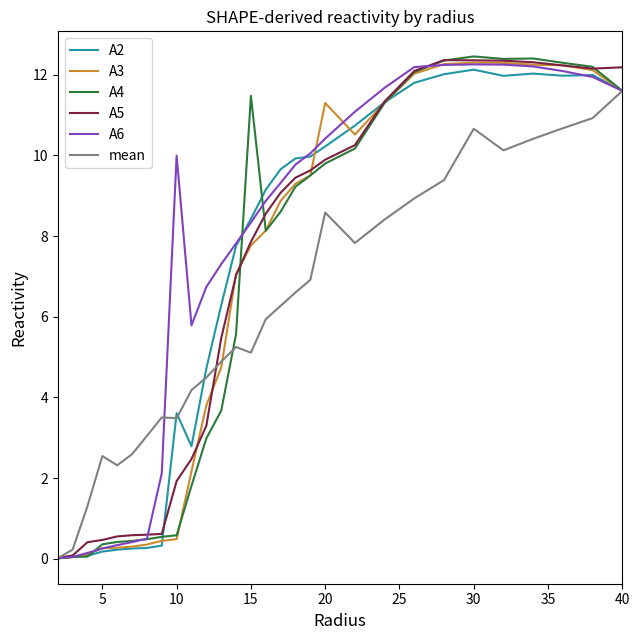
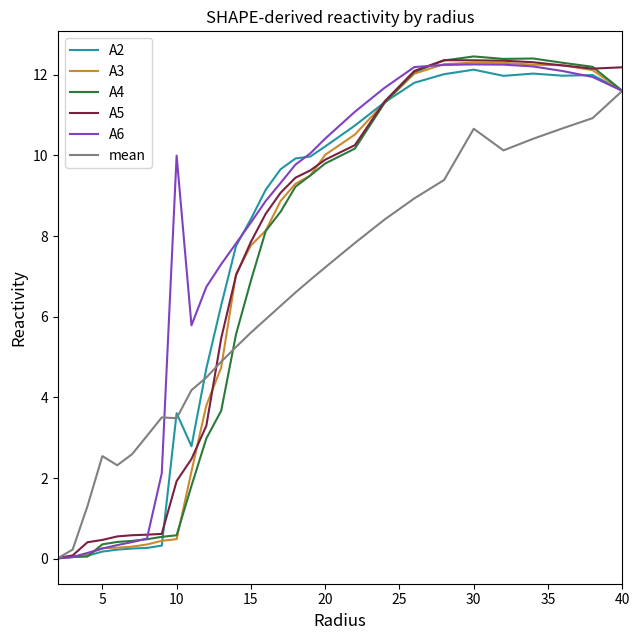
  {
    "A2": {
      "5": 0.2,
      "10": 3.6,
      "15": 8.4,
      "20": 10.2,
      "30": 12.1
    },
    "A3": {
      "10": 0.5,
      "15": 7.8,
-     "20": 11.3
+     "20": 10.0
    },
    "A4": {
      "5": 0.4,
      "10": 0.6,
-     "15": 11.5,
+     "15": 6.9,
      "20": 9.8,
      "30": 12.5
    },
    "A5": {
      "5": 0.5,
      "10": 1.9,
      "15": 7.9,
      "20": 9.9,
      "40": 12.2
    },
    "A6": {
      "10": 10.0,
      "15": 8.3,
      "20": 10.4
    },
    "mean": {
      "5": 2.5,
      "10": 3.5,
-     "15": 5.1,
-     "20": 8.6,
+     "15": 5.6,
+     "20": 7.2,
      "30": 10.7
    }
  }
